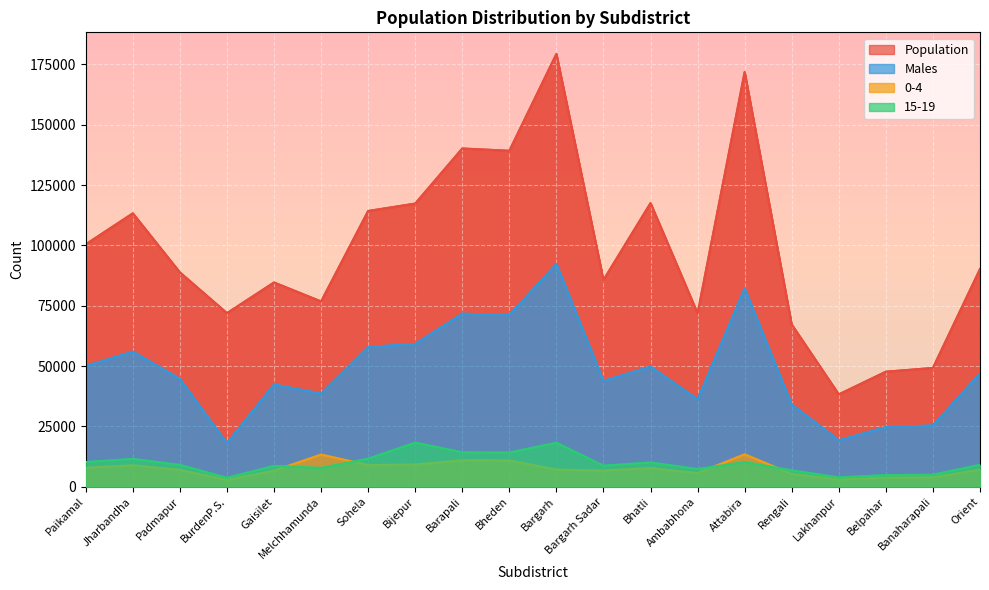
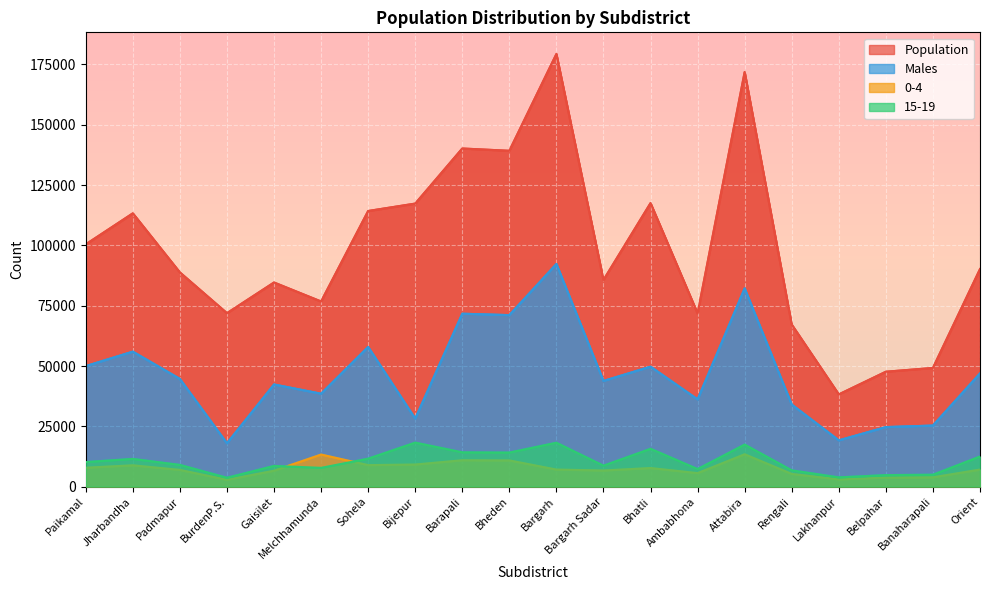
  {
    "Population": {
      "Paikamal": 100000,
      "Jharbandha": 113000,
      "Padmapur": 89000,
      "BurdenP.S.": 72000,
      "Gaisilet": 85000,
      "Melchhamunda": 77000,
      "Sohela": 114000,
      "Bijepur": 117000,
      "Barapali": 140000,
      "Bheden": 139000,
      "Bargarh": 179000,
      "Bargarh Sadar": 86000,
      "Bhatli": 118000,
      "Ambabhona": 72000,
      "Attabira": 172000,
      "Rengali": 67000,
      "Lakhanpur": 38000,
      "Belpahar": 48000,
      "Banaharapali": 49000,
      "Orient": 90000
    },
    "Males": {
      "Paikamal": 50000,
      "Jharbandha": 56000,
      "Padmapur": 45000,
      "BurdenP.S.": 18000,
      "Gaisilet": 42000,
      "Melchhamunda": 39000,
      "Sohela": 58000,
-     "Bijepur": 59000,
+     "Bijepur": 28000,
      "Barapali": 72000,
      "Bheden": 71000,
      "Bargarh": 92000,
      "Bargarh Sadar": 44000,
      "Bhatli": 50000,
      "Ambabhona": 36000,
      "Attabira": 82000,
      "Rengali": 34000,
      "Lakhanpur": 19000,
      "Belpahar": 25000,
      "Banaharapali": 25000,
      "Orient": 47000
    },
    "0-4": {
      "Paikamal": 8000,
      "Jharbandha": 9000,
      "Padmapur": 7000,
      "Gaisilet": 7000,
      "Melchhamunda": 13000,
      "Sohela": 9000,
      "Bijepur": 9000,
      "Barapali": 11000,
      "Bheden": 11000,
      "Bargarh": 7000,
      "Bargarh Sadar": 7000,
      "Bhatli": 8000,
      "Ambabhona": 6000,
      "Attabira": 13000,
      "Rengali": 5000,
      "Banaharapali": 4000,
      "Orient": 7000
    },
    "15-19": {
      "Paikamal": 10000,
      "Jharbandha": 11000,
      "Padmapur": 9000,
      "Gaisilet": 9000,
      "Melchhamunda": 8000,
      "Sohela": 12000,
      "Bijepur": 18000,
      "Barapali": 14000,
      "Bheden": 14000,
      "Bargarh": 18000,
      "Bargarh Sadar": 9000,
-     "Bhatli": 10000,
+     "Bhatli": 16000,
      "Ambabhona": 7000,
-     "Attabira": 10000,
+     "Attabira": 17000,
      "Rengali": 7000,
      "Banaharapali": 5000,
-     "Orient": 9000
+     "Orient": 12000
    }
  }
